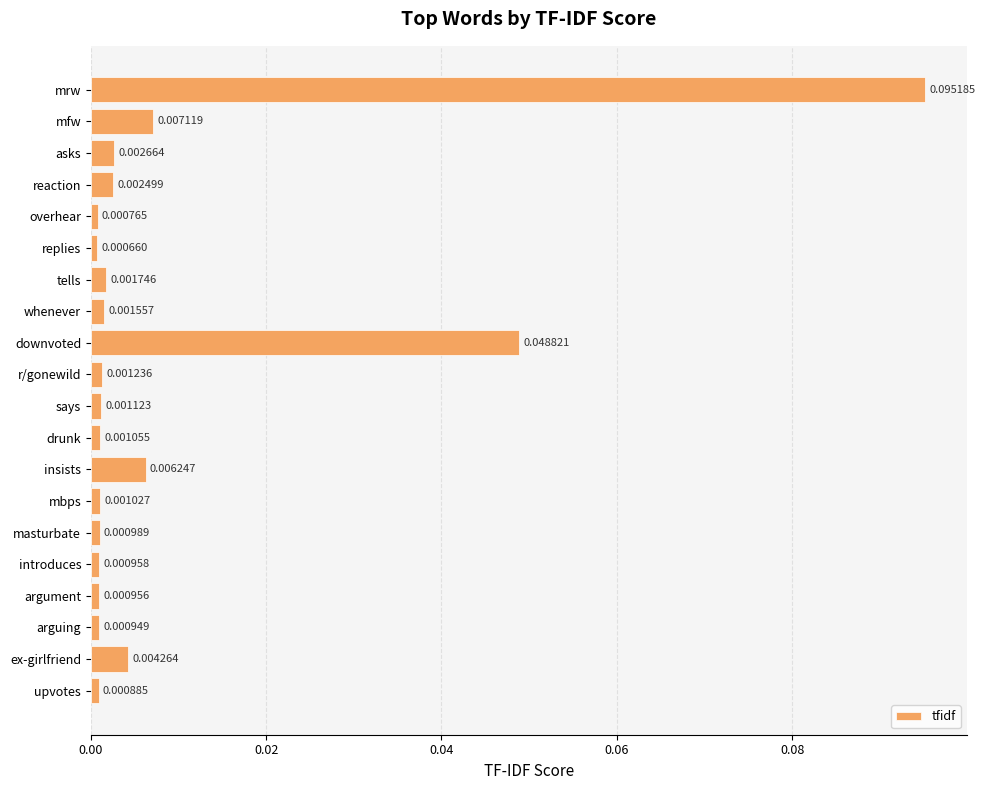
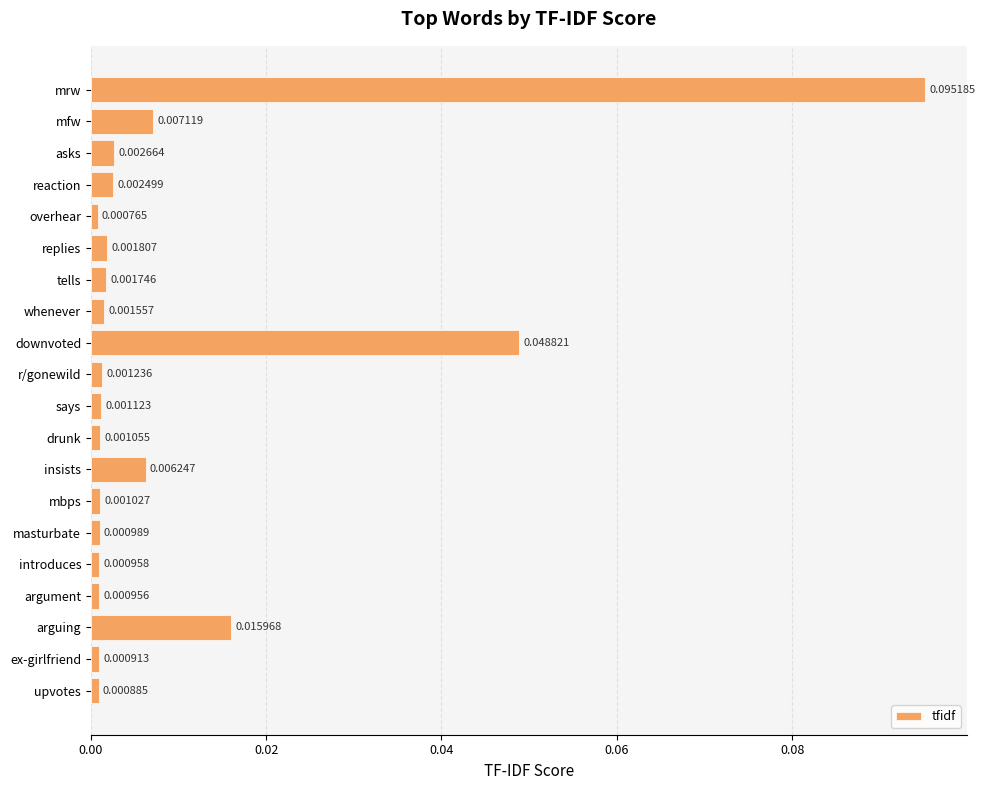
  {
    "mrw": 0.095185,
    "mfw": 0.007119,
    "asks": 0.002664,
    "reaction": 0.002499,
    "overhear": 0.000765,
-   "replies": 0.000660,
+   "replies": 0.001807,
    "tells": 0.001746,
    "whenever": 0.001557,
    "downvoted": 0.048821,
    "r/gonewild": 0.001236,
    "says": 0.001123,
    "drunk": 0.001055,
    "insists": 0.006247,
    "mbps": 0.001027,
    "masturbate": 0.000989,
    "introduces": 0.000958,
    "argument": 0.000956,
-   "arguing": 0.000949,
-   "ex-girlfriend": 0.004264,
+   "arguing": 0.015968,
+   "ex-girlfriend": 0.000913,
    "upvotes": 0.000885
  }
